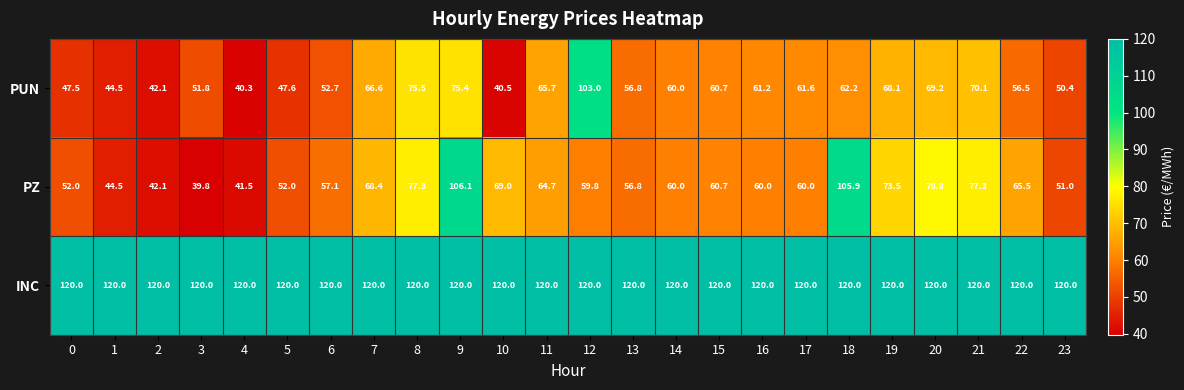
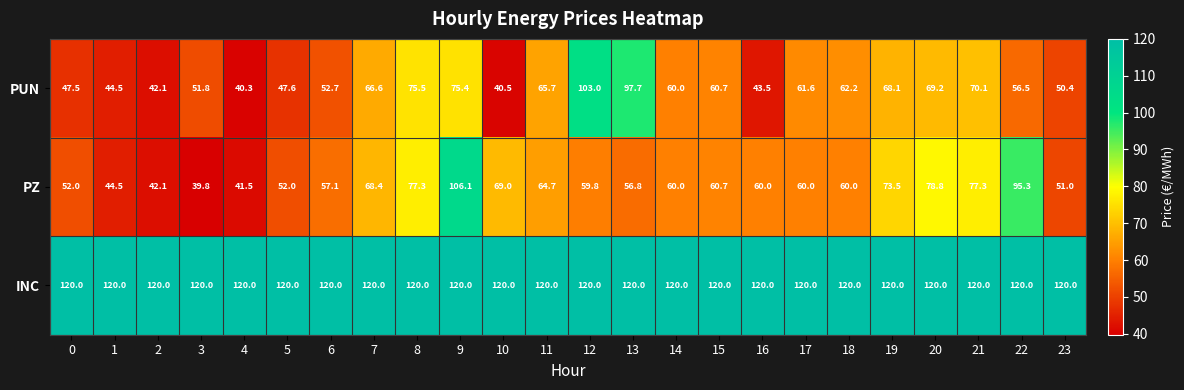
  {
    "PUN": {
      "0": 47.5,
      "1": 44.5,
      "2": 42.1,
      "3": 51.8,
      "4": 40.3,
      "5": 47.6,
      "6": 52.7,
      "7": 66.6,
      "8": 75.5,
      "9": 75.4,
      "10": 40.5,
      "11": 65.7,
      "12": 103.0,
-     "13": 56.8,
+     "13": 97.7,
      "14": 60.0,
      "15": 60.7,
-     "16": 61.2,
+     "16": 43.5,
      "17": 61.6,
      "18": 62.2,
      "19": 68.1,
      "20": 69.2,
      "21": 70.1,
      "22": 56.5,
      "23": 50.4
    },
    "PZ": {
      "0": 52.0,
      "1": 44.5,
      "2": 42.1,
      "3": 39.8,
      "4": 41.5,
      "5": 52.0,
      "6": 57.1,
      "7": 68.4,
      "8": 77.3,
      "9": 106.1,
      "10": 69.0,
      "11": 64.7,
      "12": 59.8,
      "13": 56.8,
      "14": 60.0,
      "15": 60.7,
      "16": 60.0,
      "17": 60.0,
-     "18": 105.9,
+     "18": 60.0,
      "19": 73.5,
      "20": 78.8,
      "21": 77.3,
-     "22": 65.5,
+     "22": 95.3,
      "23": 51.0
    },
    "INC": {
      "0": 120.0,
      "1": 120.0,
      "2": 120.0,
      "3": 120.0,
      "4": 120.0,
      "5": 120.0,
      "6": 120.0,
      "7": 120.0,
      "8": 120.0,
      "9": 120.0,
      "10": 120.0,
      "11": 120.0,
      "12": 120.0,
      "13": 120.0,
      "14": 120.0,
      "15": 120.0,
      "16": 120.0,
      "17": 120.0,
      "18": 120.0,
      "19": 120.0,
      "20": 120.0,
      "21": 120.0,
      "22": 120.0,
      "23": 120.0
    }
  }
